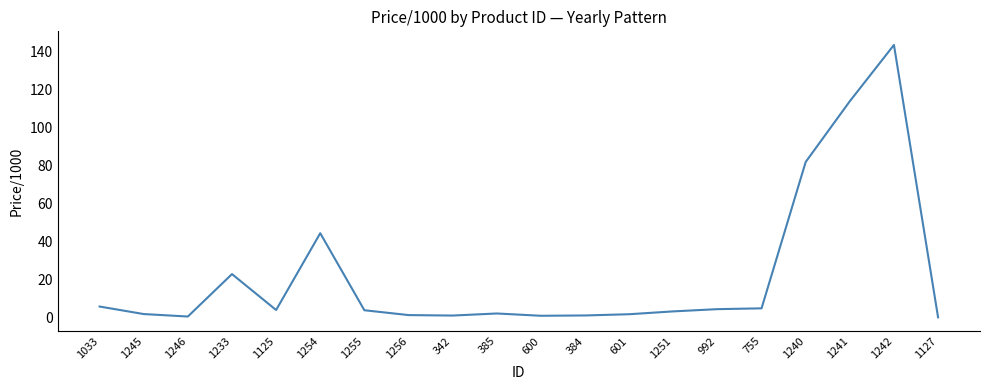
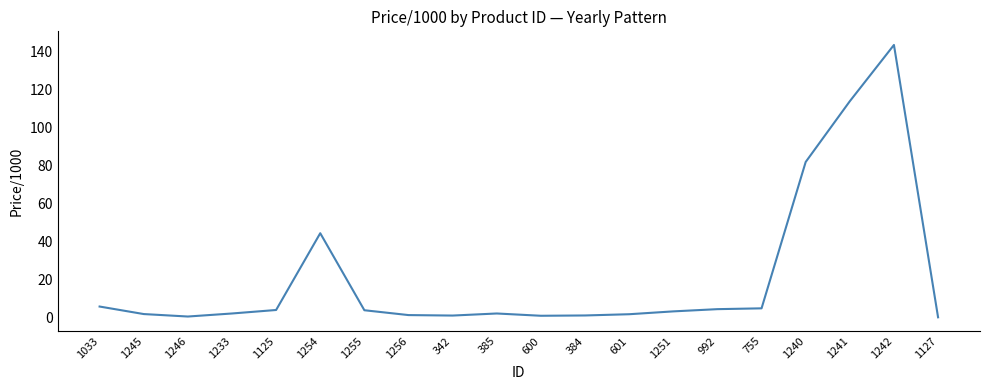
  {
    "1033": 6,
    "1245": 2,
    "1246": 0,
-   "1233": 23,
+   "1233": 2,
    "1125": 4,
    "1254": 44,
    "1255": 4,
    "1256": 1,
    "342": 1,
    "385": 2,
    "600": 1,
    "384": 1,
    "601": 2,
    "1251": 3,
    "992": 4,
    "755": 5,
    "1240": 82,
    "1241": 114,
    "1242": 143,
    "1127": 0
  }
